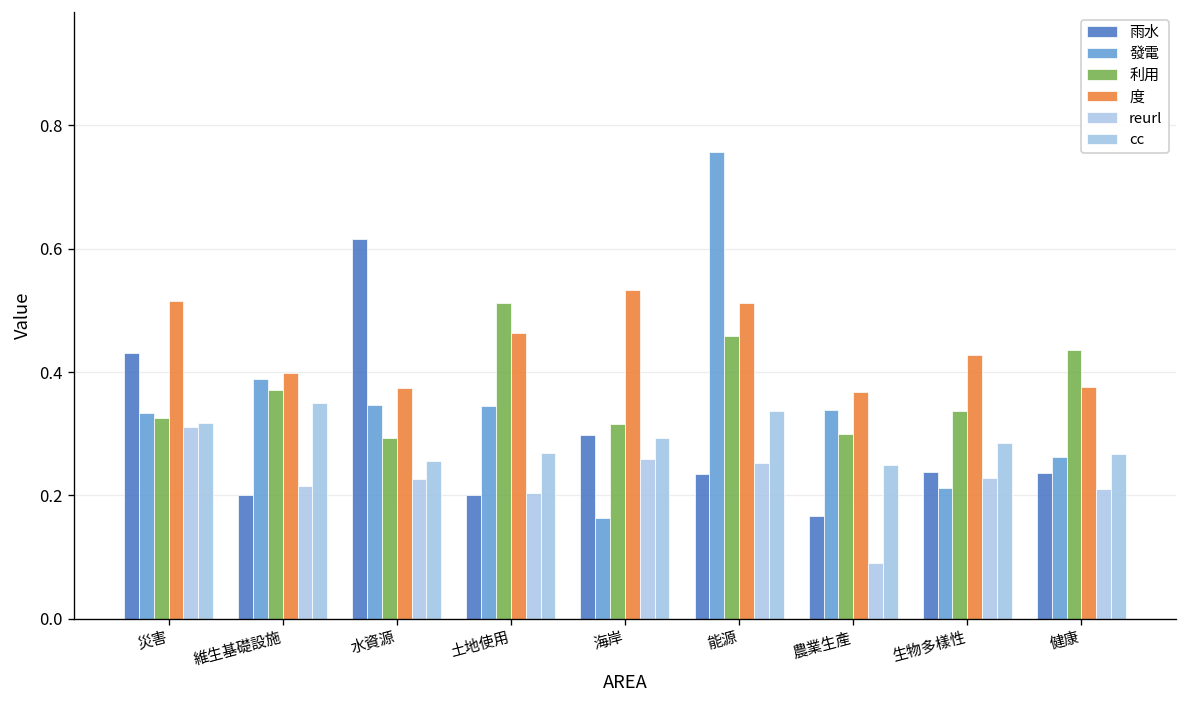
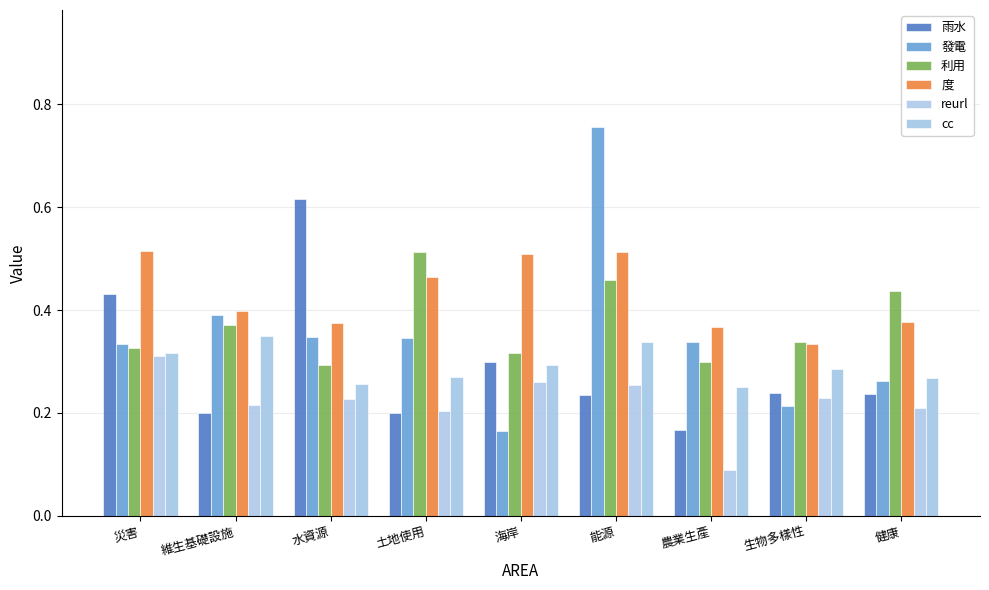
  {
    "利用": {
      "災害": 0.33,
      "維生基礎設施": 0.37,
      "水資源": 0.29,
      "土地使用": 0.51,
      "海岸": 0.32,
      "能源": 0.46,
      "農業生產": 0.30,
      "生物多樣性": 0.34,
      "健康": 0.44
    },
    "度": {
      "災害": 0.51,
      "維生基礎設施": 0.40,
      "水資源": 0.37,
      "土地使用": 0.46,
-     "海岸": 0.53,
+     "海岸": 0.51,
      "能源": 0.51,
      "農業生產": 0.37,
-     "生物多樣性": 0.43,
+     "生物多樣性": 0.33,
      "健康": 0.38
    }
  }
